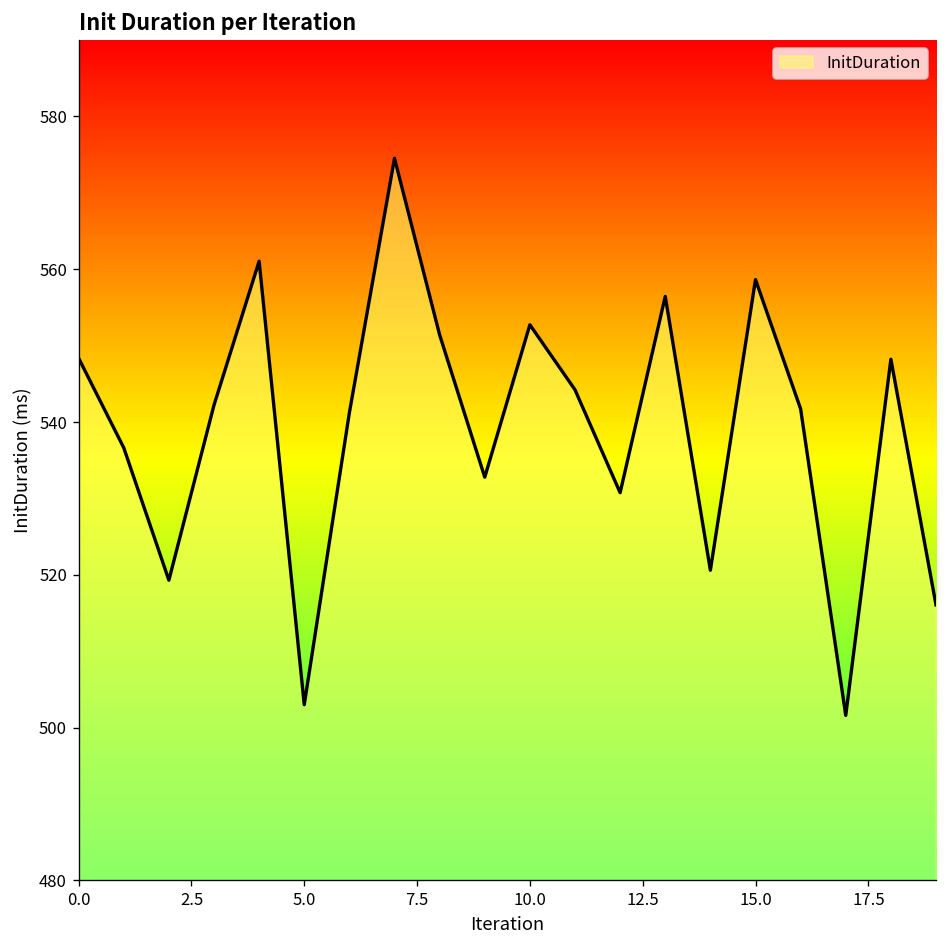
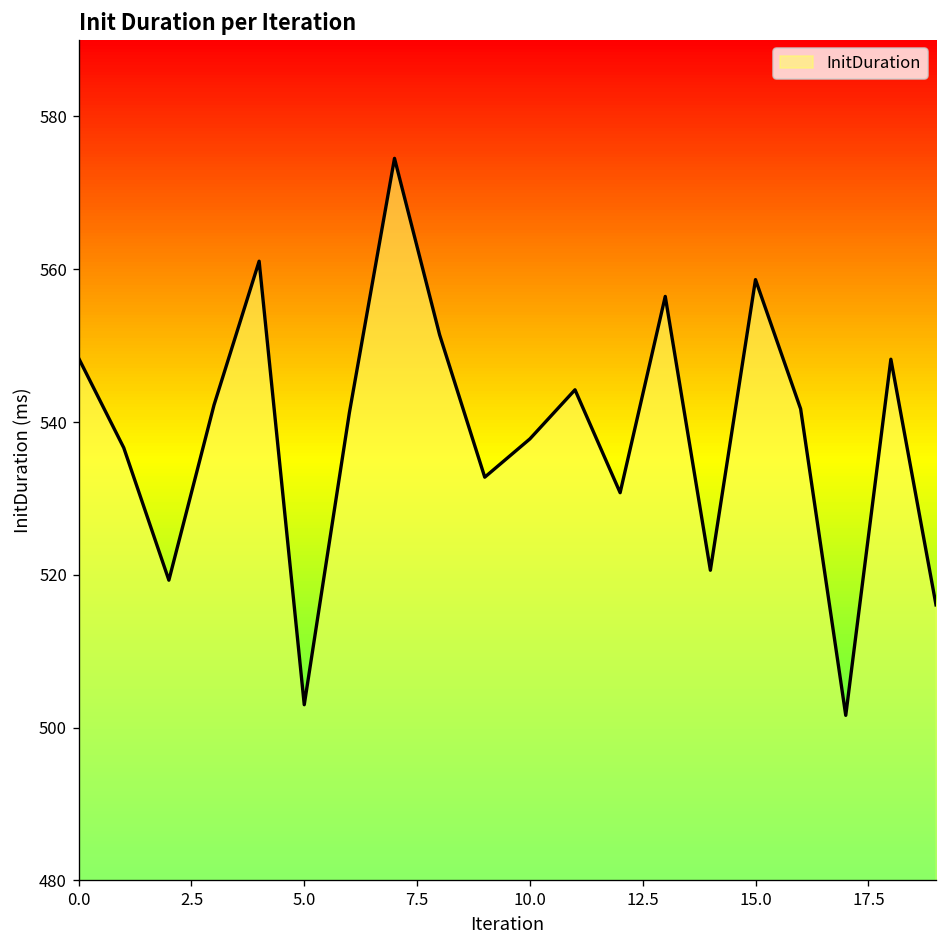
  {
    "0.0": 548,
    "5.0": 503,
-   "10.0": 553,
+   "10.0": 538,
    "15.0": 559
  }
